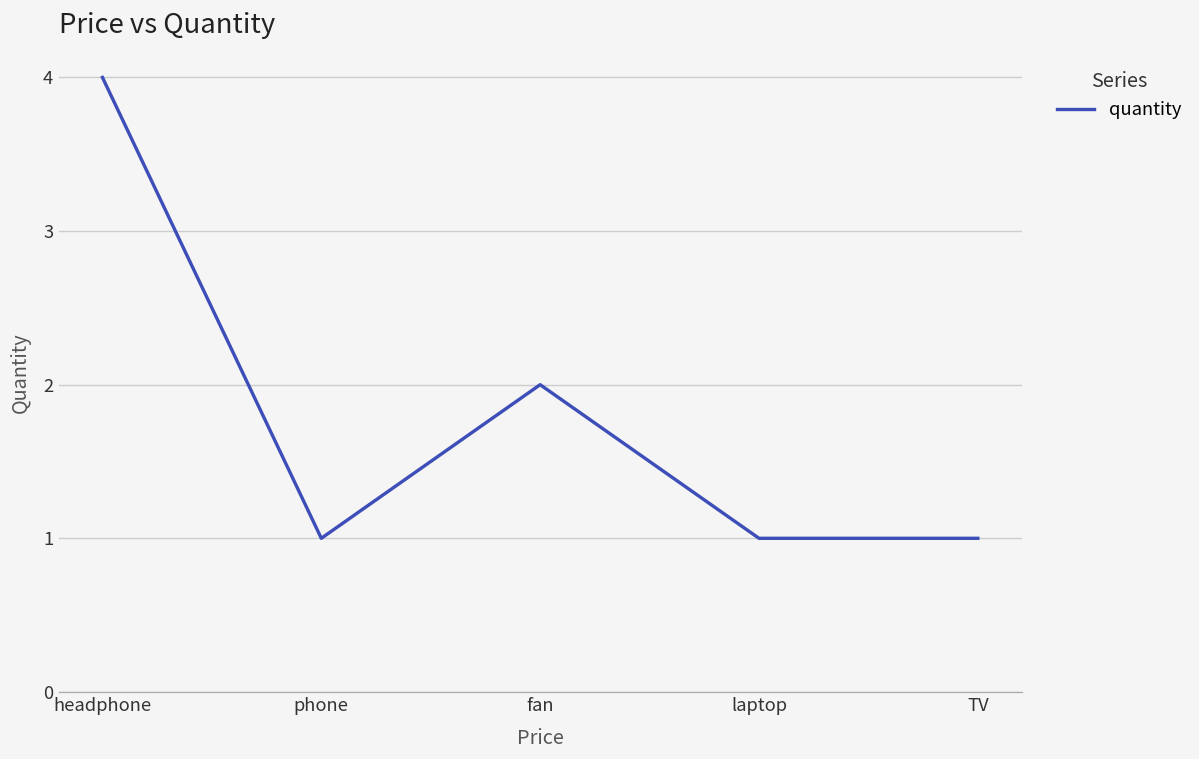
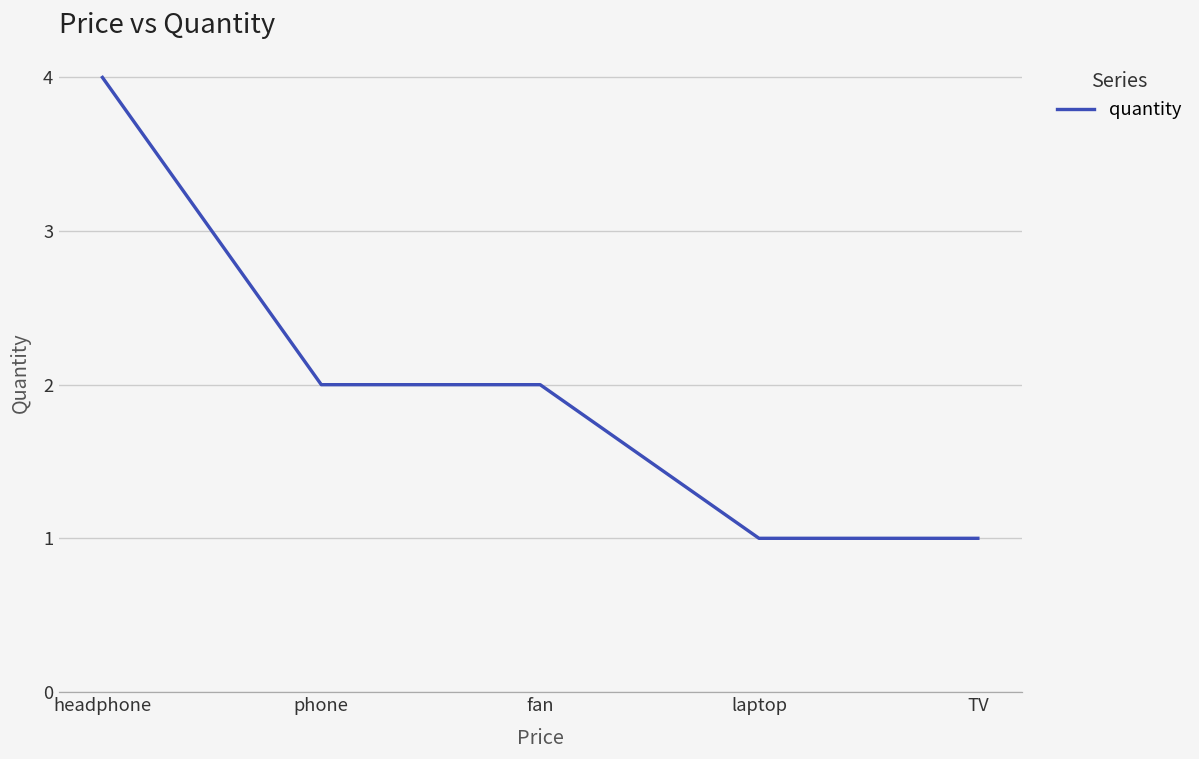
  {
    "headphone": 4,
-   "phone": 1,
+   "phone": 2,
    "fan": 2,
    "laptop": 1,
    "TV": 1
  }
